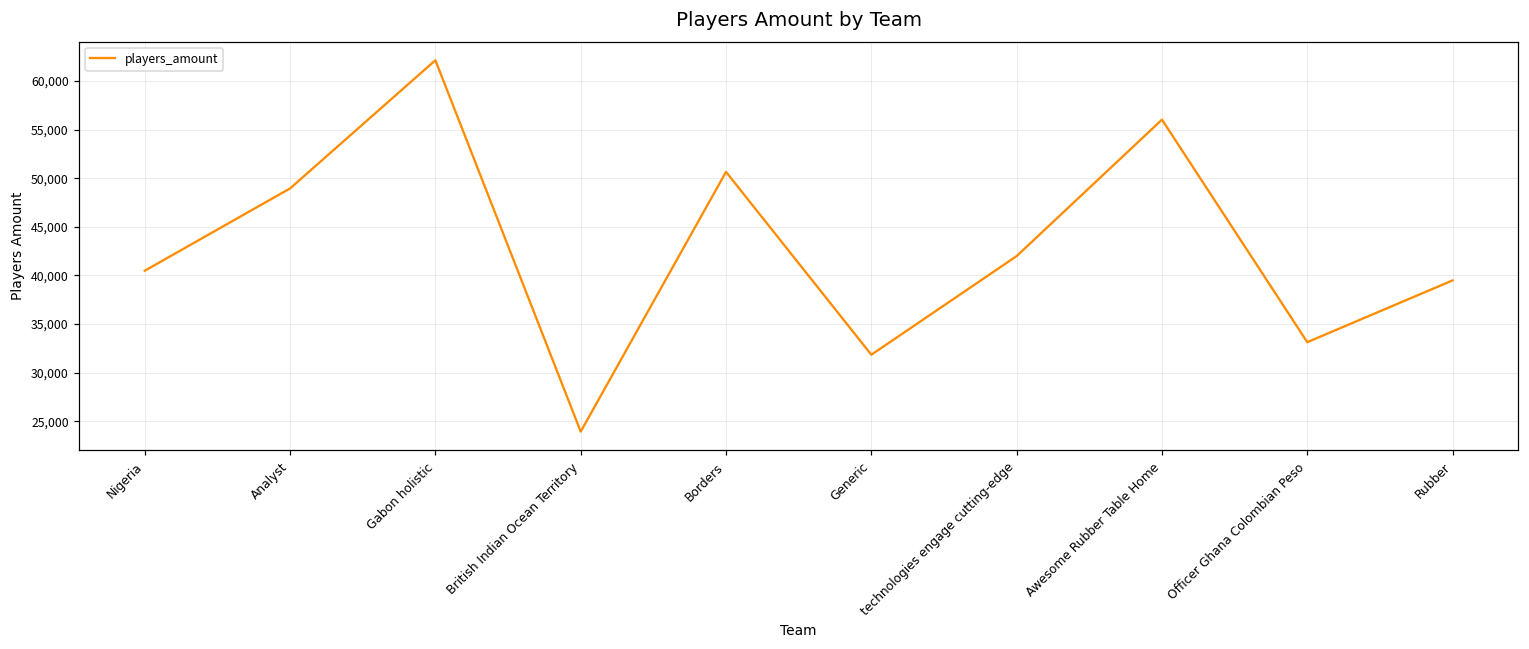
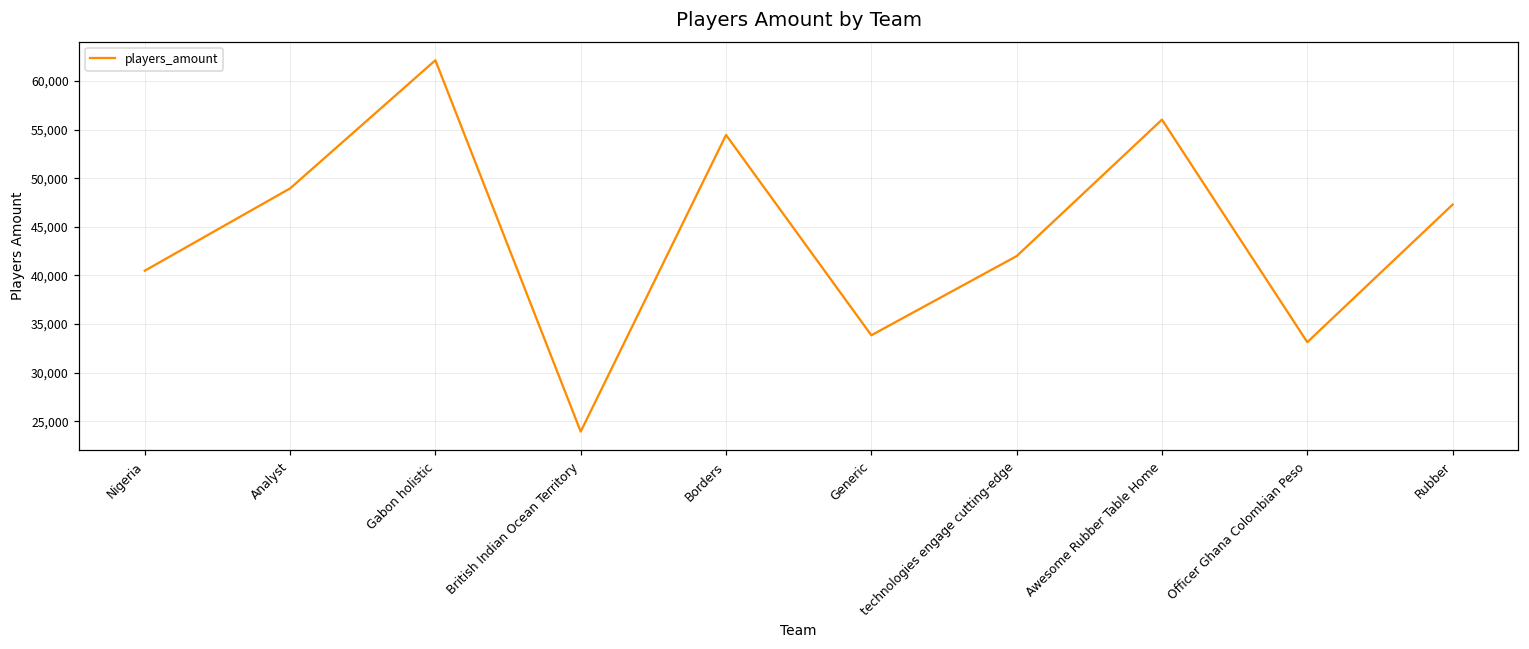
  {
    "Nigeria": "40,000",
    "Analyst": "49,000",
    "Gabon holistic": "62,000",
    "British Indian Ocean Territory": "24,000",
-   "Borders": "51,000",
-   "Generic": "32,000",
+   "Borders": "54,000",
+   "Generic": "34,000",
    "technologies engage cutting-edge": "42,000",
    "Awesome Rubber Table Home": "56,000",
    "Officer Ghana Colombian Peso": "33,000",
-   "Rubber": "39,000"
+   "Rubber": "47,000"
  }
